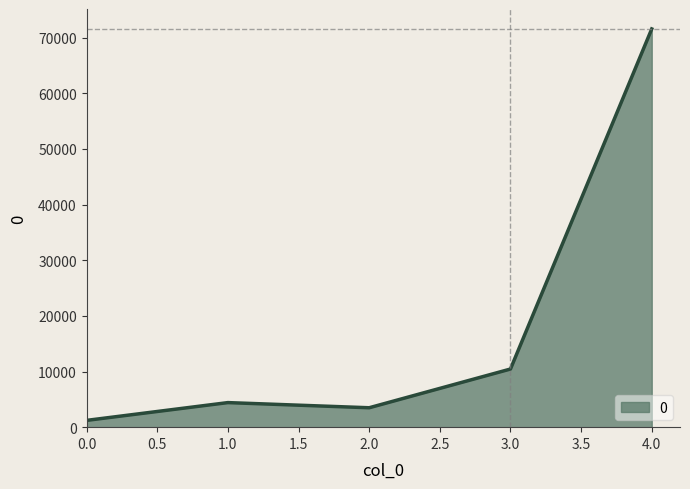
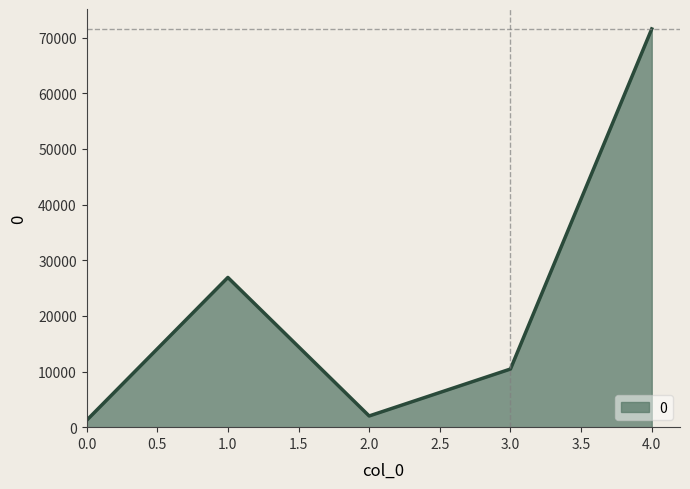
  {
    "0.0": 1000,
-   "1.0": 4000,
-   "2.0": 3000,
+   "1.0": 27000,
+   "2.0": 2000,
    "3.0": 10000,
    "4.0": 72000
  }
